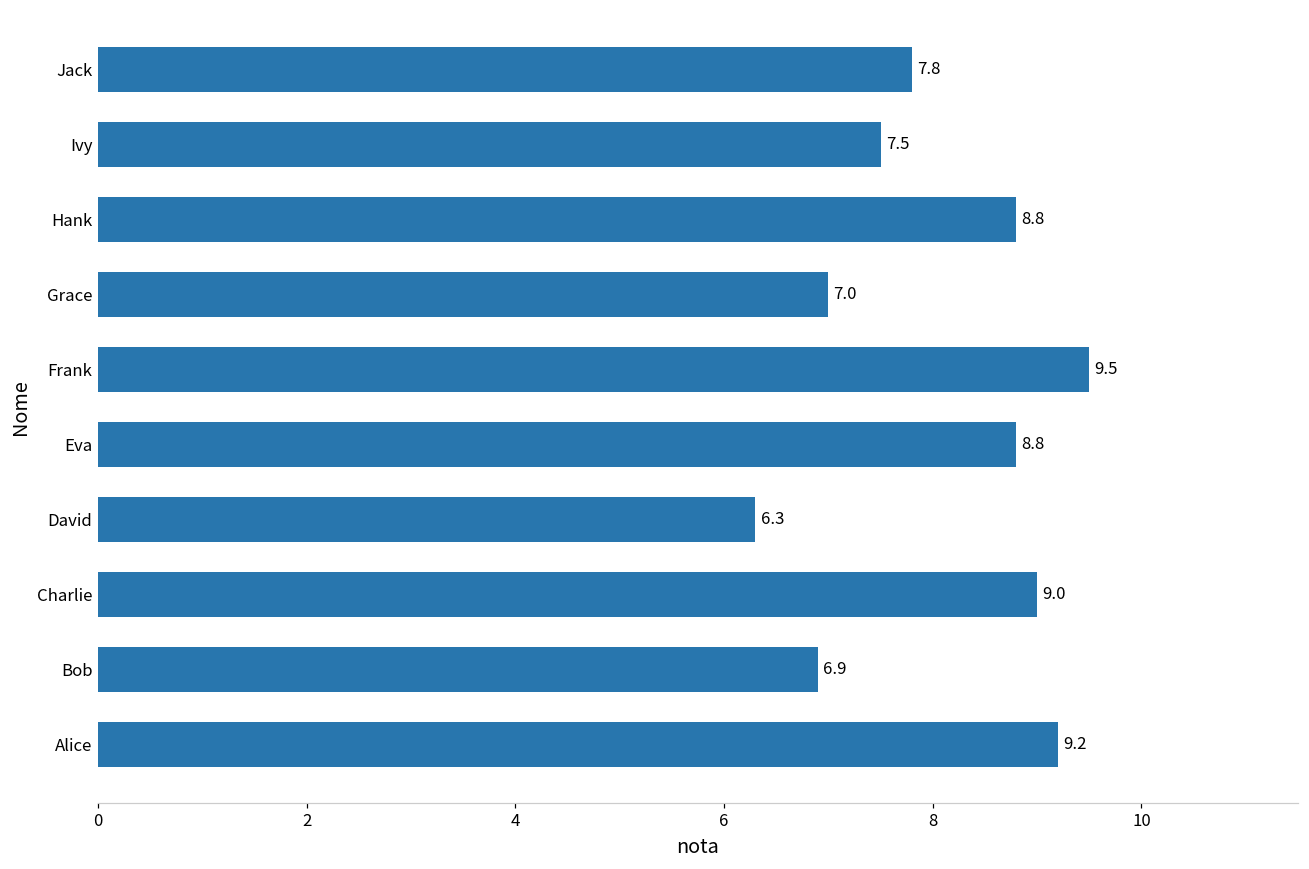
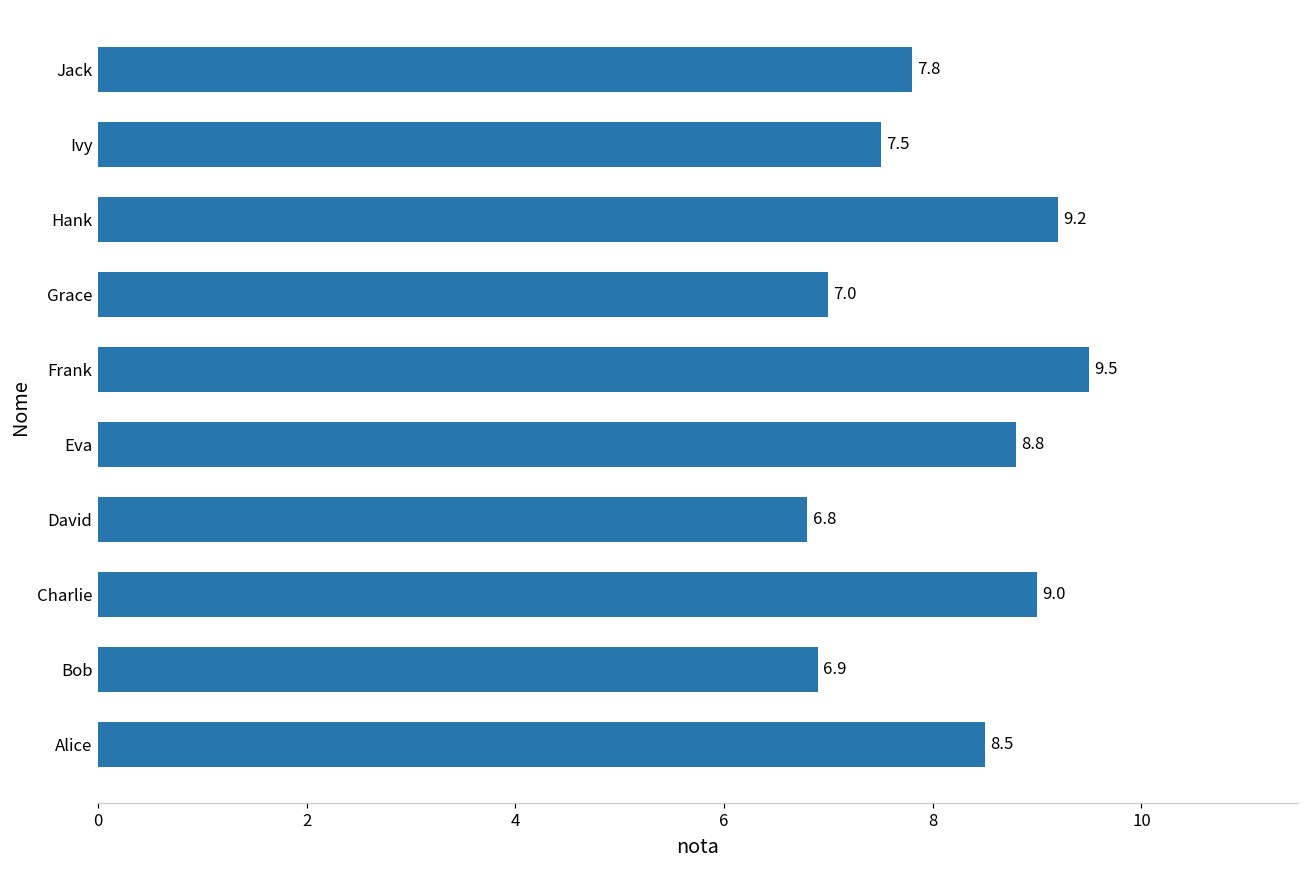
  {
    "Jack": 7.8,
    "Ivy": 7.5,
-   "Hank": 8.8,
+   "Hank": 9.2,
    "Grace": 7.0,
    "Frank": 9.5,
    "Eva": 8.8,
-   "David": 6.3,
+   "David": 6.8,
    "Charlie": 9.0,
    "Bob": 6.9,
-   "Alice": 9.2
+   "Alice": 8.5
  }
